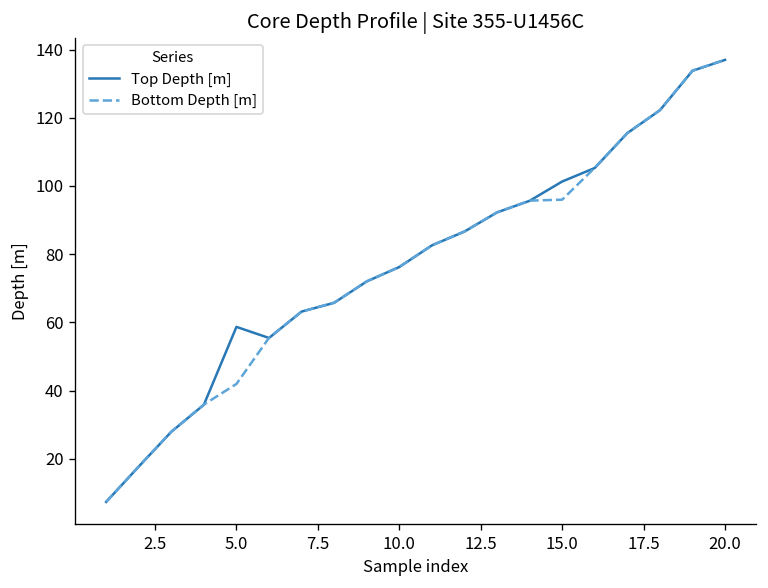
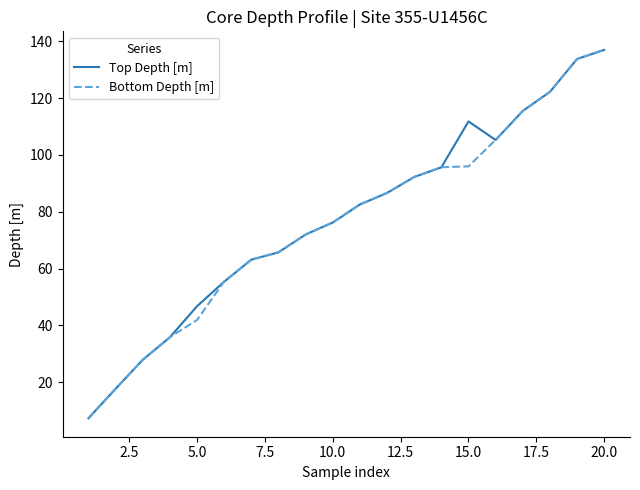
  {
    "Top Depth [m]": {
-     "5.0": 59,
-     "15.0": 101
+     "5.0": 47,
+     "15.0": 112
    },
    "Bottom Depth [m]": {
      "5.0": 42,
      "15.0": 96
    }
  }
